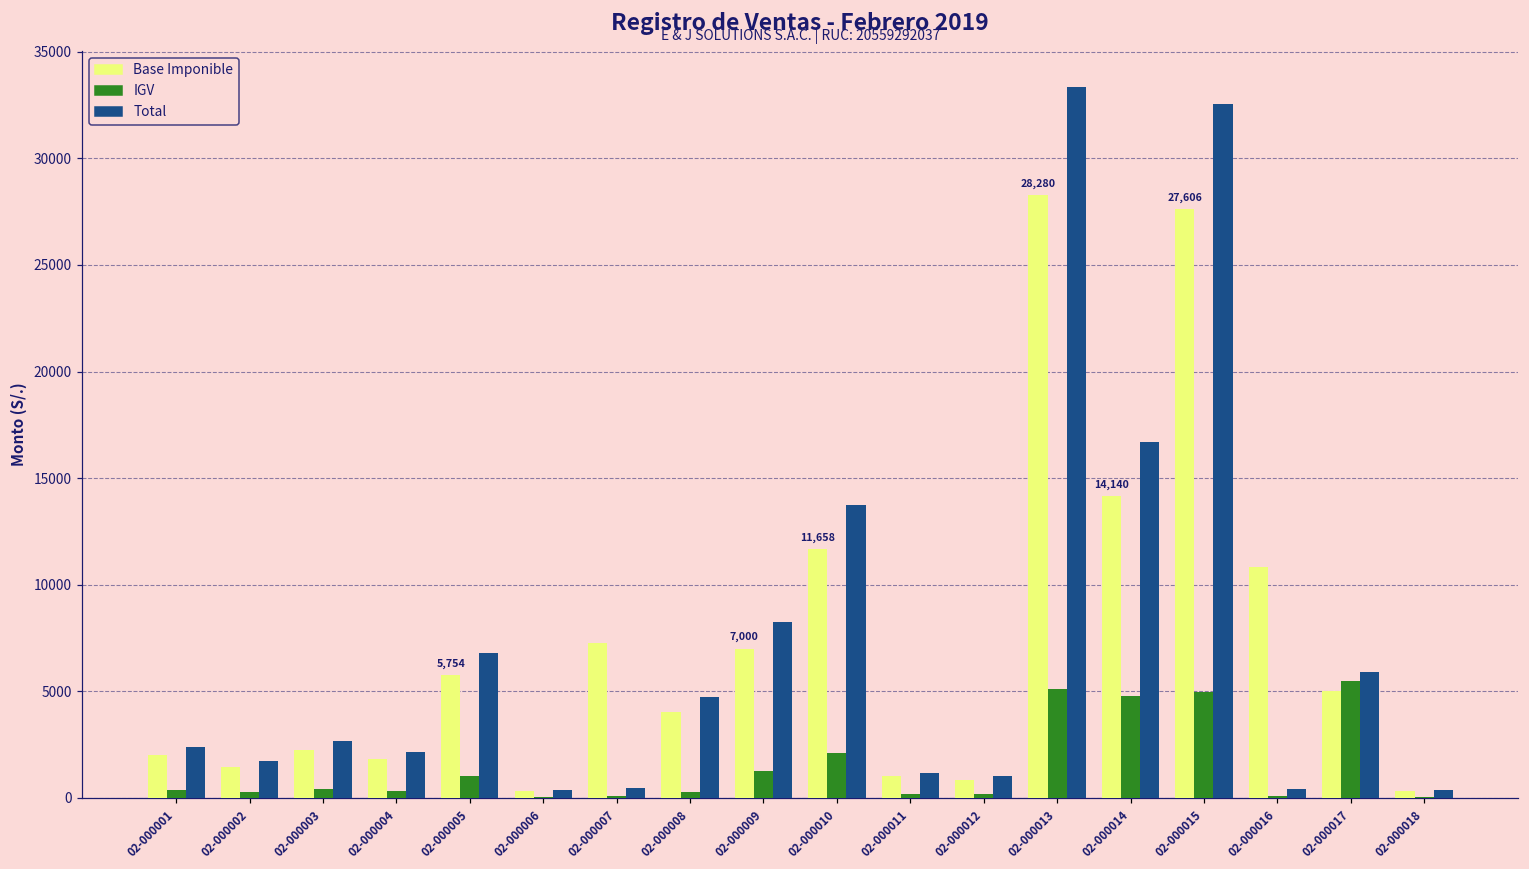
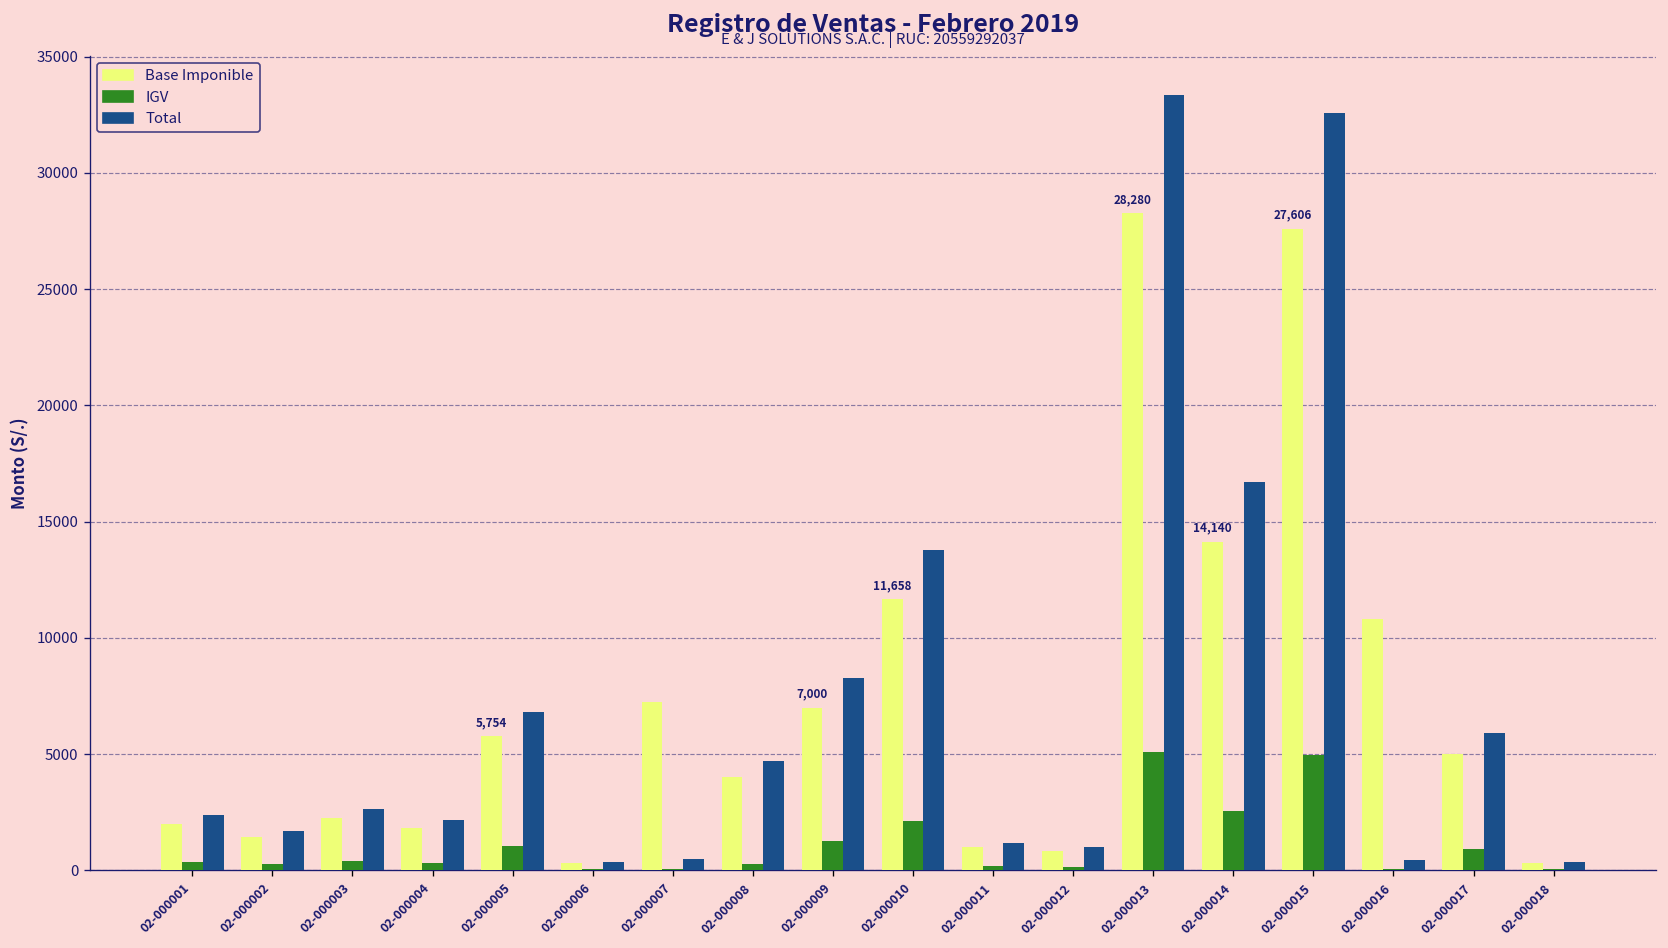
  {
    "Base Imponible": {
      "02-000005": "5,754",
      "02-000009": "7,000",
      "02-000010": "11,658",
      "02-000013": "28,280",
      "02-000014": "14,140",
      "02-000015": "27,606"
    },
    "IGV": {
      "02-000001": "400",
      "02-000002": "300",
      "02-000003": "400",
      "02-000004": "300",
      "02-000005": "1000",
      "02-000008": "300",
      "02-000009": "1300",
      "02-000010": "2100",
      "02-000011": "200",
      "02-000012": "200",
      "02-000013": "5100",
-     "02-000014": "4800",
+     "02-000014": "2500",
      "02-000015": "5000",
-     "02-000017": "5500"
+     "02-000017": "900"
    },
    "Total": {
      "02-000001": "2400",
      "02-000002": "1700",
      "02-000003": "2700",
      "02-000004": "2100",
      "02-000005": "6800",
      "02-000006": "400",
      "02-000007": "500",
      "02-000008": "4700",
      "02-000009": "8300",
      "02-000010": "13800",
      "02-000011": "1200",
      "02-000012": "1000",
      "02-000013": "33400",
      "02-000014": "16700",
      "02-000015": "32600",
      "02-000016": "400",
      "02-000017": "5900",
      "02-000018": "400"
    }
  }
